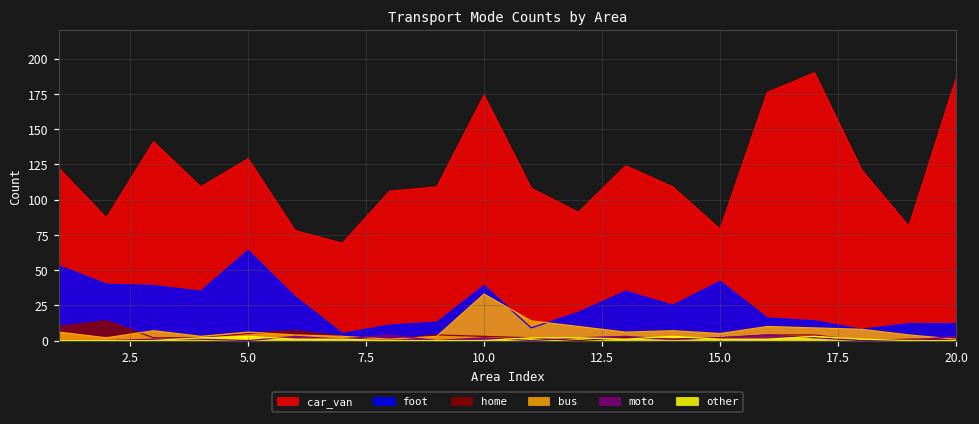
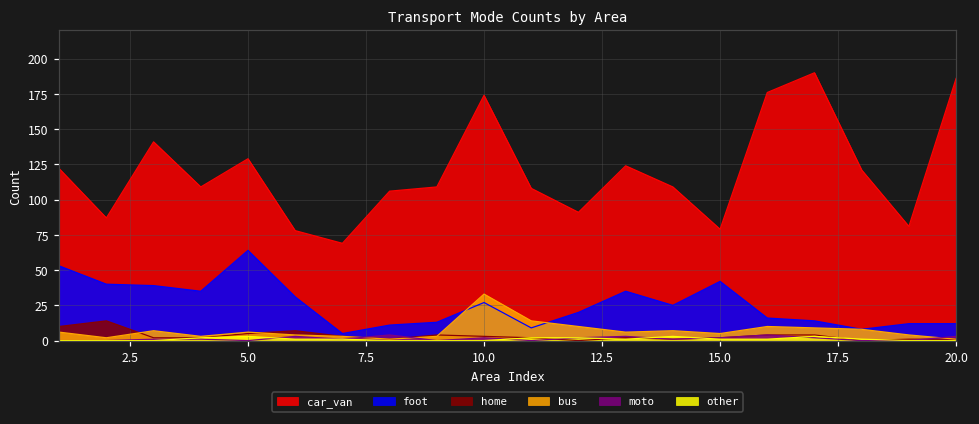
  {
    "car_van": {
      "5.0": 129,
      "10.0": 174,
      "15.0": 79,
      "20.0": 186
    },
    "foot": {
      "5.0": 64,
-     "10.0": 39,
+     "10.0": 27,
      "15.0": 42,
      "20.0": 12
    },
    "bus": {
      "10.0": 33,
      "15.0": 5
    },
    "moto": {
      "5.0": 0,
      "20.0": 3
    },
    "other": {
      "5.0": 3,
      "10.0": 0
    }
  }
